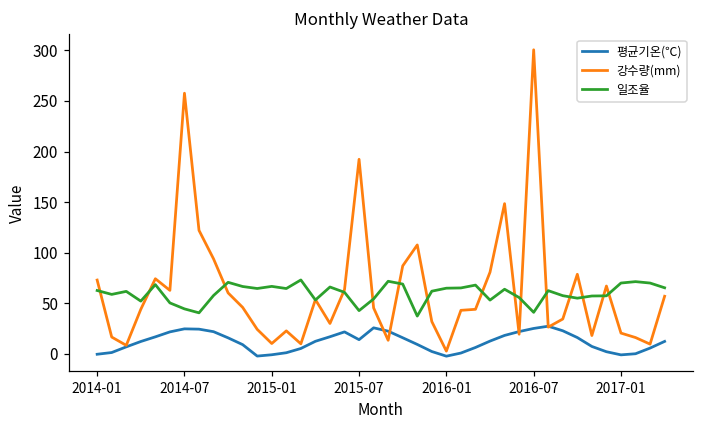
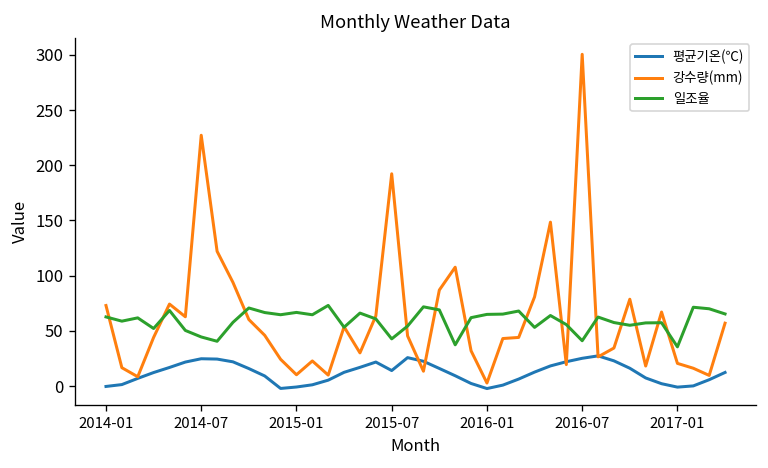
  {
    "평균기온(℃)": {
      "2014-01": 0,
      "2014-07": 20,
      "2015-01": 0,
      "2015-07": 10,
      "2016-01": 0,
      "2016-07": 30,
      "2017-01": 0
    },
    "강수량(mm)": {
      "2014-01": 70,
-     "2014-07": 260,
+     "2014-07": 230,
      "2015-01": 10,
      "2015-07": 190,
      "2016-01": 0,
      "2016-07": 300,
      "2017-01": 20
    },
    "일조율": {
      "2014-01": 60,
      "2014-07": 40,
      "2015-01": 70,
      "2015-07": 40,
      "2016-01": 60,
      "2016-07": 40,
-     "2017-01": 70
+     "2017-01": 40
    }
  }
